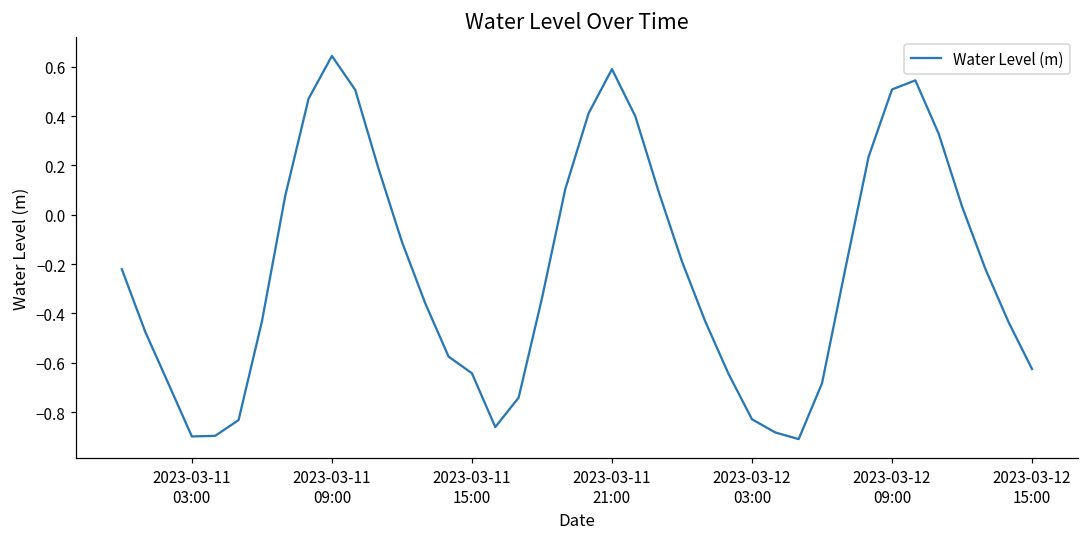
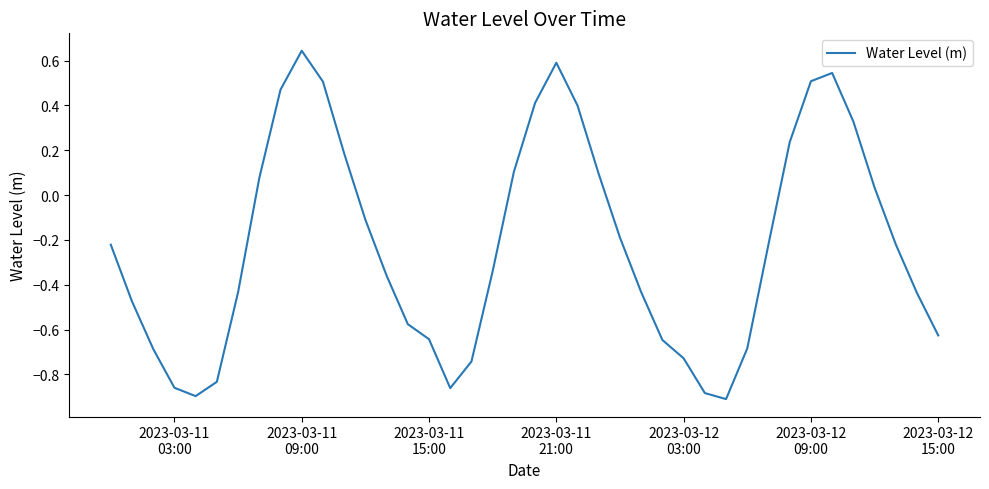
  {
-   "2023-03-11 03:00": -0.90,
+   "2023-03-11 03:00": -0.86,
    "2023-03-11 09:00": 0.64,
    "2023-03-11 15:00": -0.64,
    "2023-03-11 21:00": 0.59,
-   "2023-03-12 03:00": -0.83,
+   "2023-03-12 03:00": -0.73,
    "2023-03-12 09:00": 0.51,
    "2023-03-12 15:00": -0.63
  }
